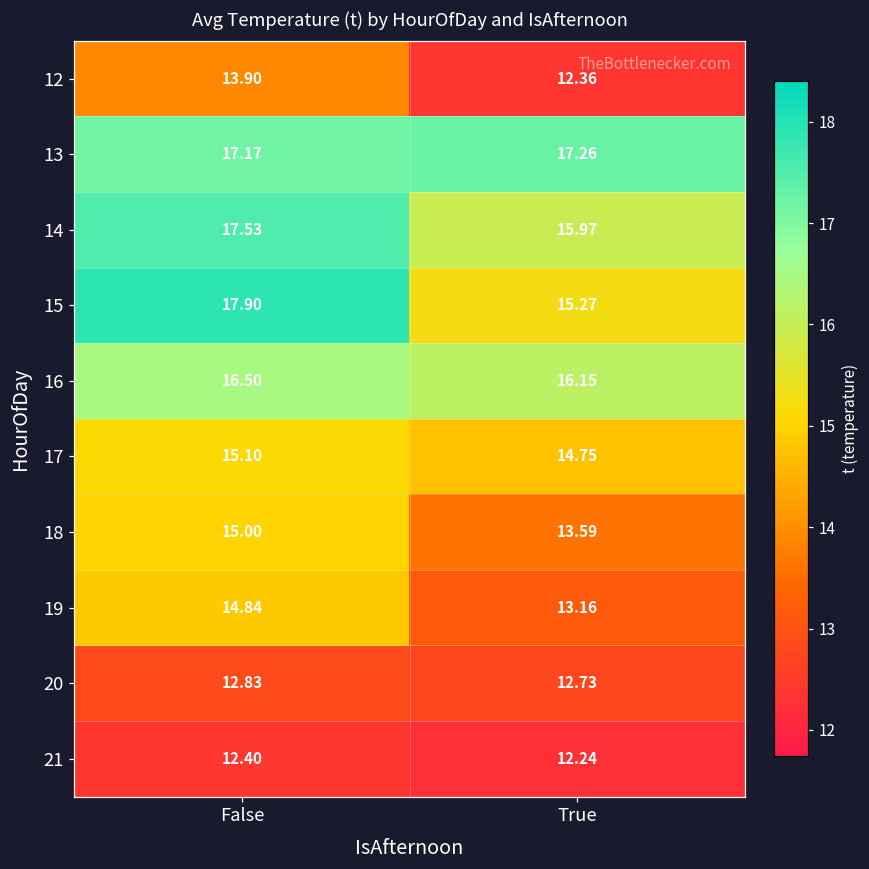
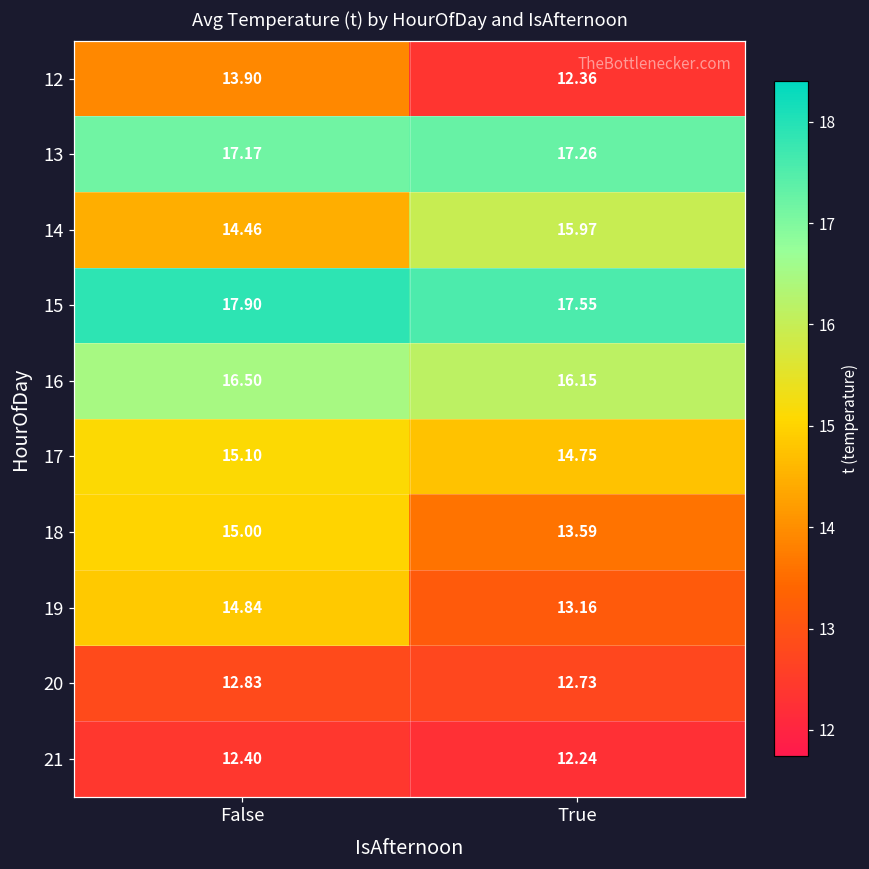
  {
    "12": {
      "False": 13.90
    },
    "13": {
      "False": 17.17,
      "True": 17.26
    },
    "14": {
-     "False": 17.53,
+     "False": 14.46,
      "True": 15.97
    },
    "15": {
      "False": 17.90,
-     "True": 15.27
+     "True": 17.55
    },
    "16": {
      "False": 16.50,
      "True": 16.15
    },
    "17": {
      "False": 15.10,
      "True": 14.75
    },
    "18": {
      "False": 15.00,
      "True": 13.59
    },
    "19": {
      "False": 14.84,
      "True": 13.16
    },
    "20": {
      "False": 12.83,
      "True": 12.73
    },
    "21": {
      "False": 12.40,
      "True": 12.24
    }
  }
